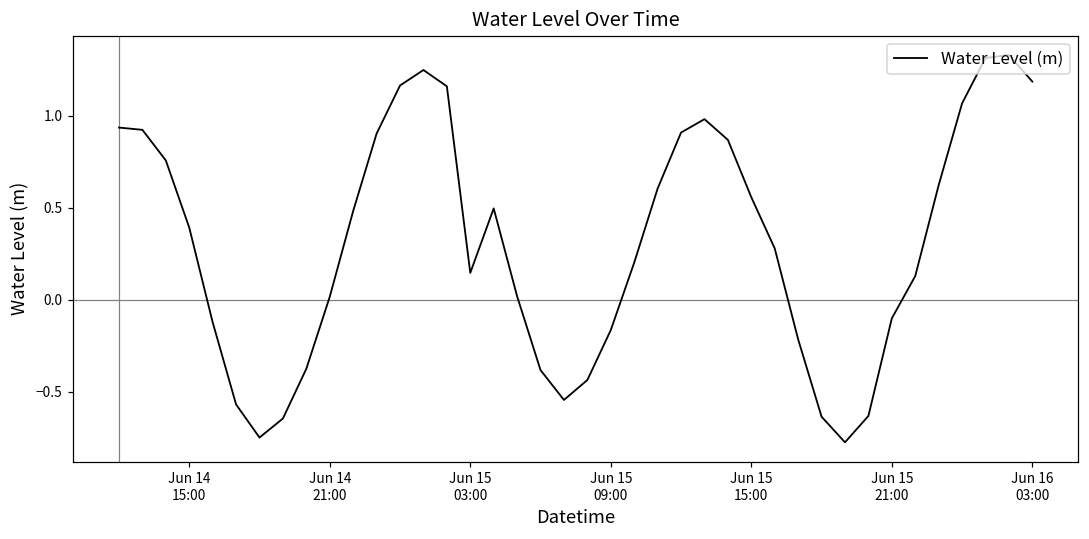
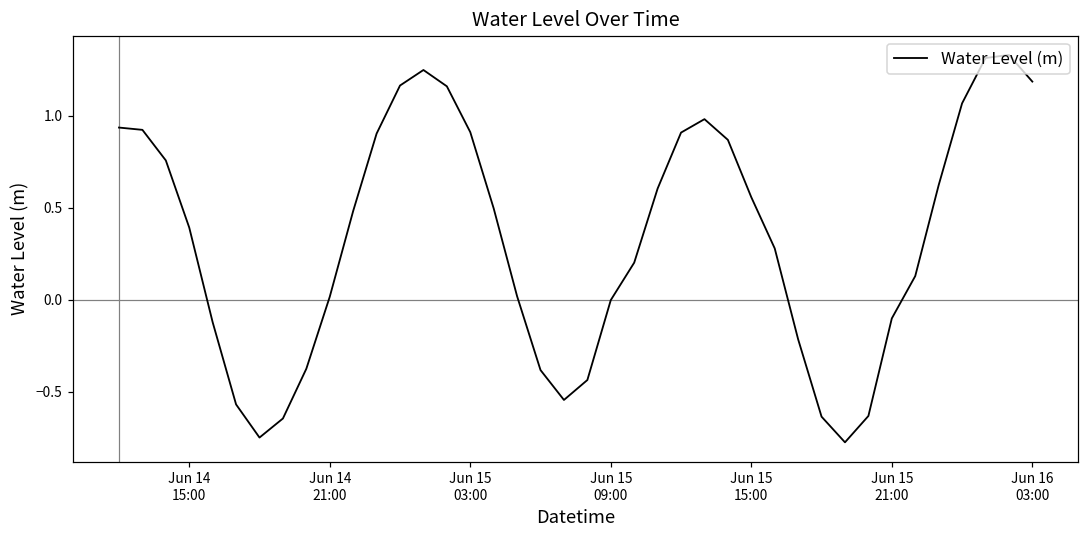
  {
    "Jun 14 15:00": 0.39,
    "Jun 14 21:00": 0.02,
-   "Jun 15 03:00": 0.15,
-   "Jun 15 09:00": -0.16,
+   "Jun 15 03:00": 0.91,
+   "Jun 15 09:00": 0.00,
    "Jun 15 15:00": 0.56,
    "Jun 15 21:00": -0.10,
    "Jun 16 03:00": 1.19
  }
